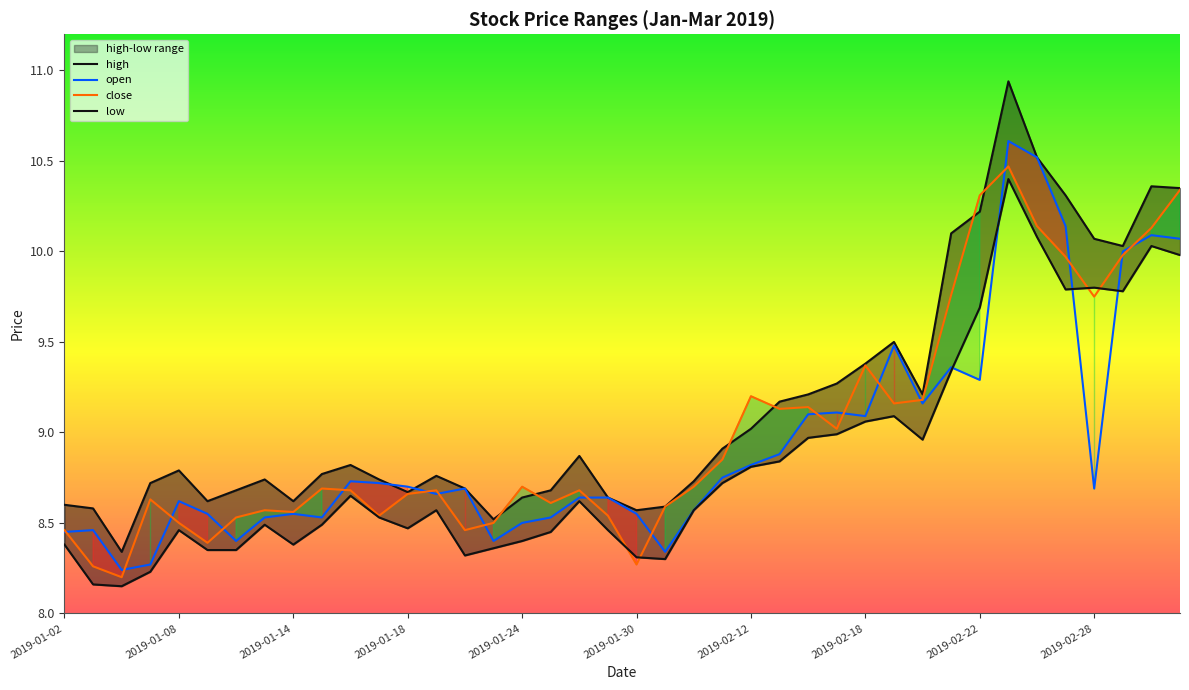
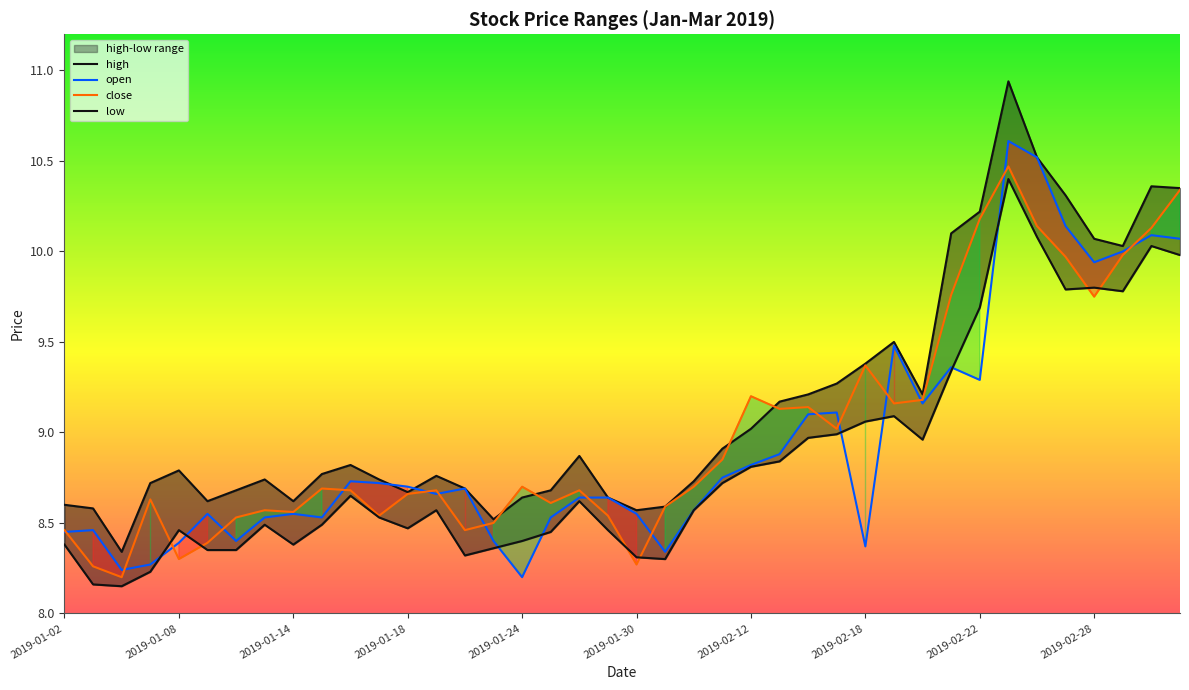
  {
    "open": {
-     "2019-01-08": 8.62,
+     "2019-01-08": 8.39,
      "2019-01-18": 8.70,
-     "2019-01-24": 8.5,
+     "2019-01-24": 8.2,
      "2019-01-30": 8.55,
-     "2019-02-18": 9.09,
+     "2019-02-18": 8.37,
      "2019-02-22": 9.29,
-     "2019-02-28": 8.69
+     "2019-02-28": 9.94
    },
    "close": {
-     "2019-01-08": 8.5,
+     "2019-01-08": 8.3,
      "2019-01-24": 8.70,
      "2019-01-30": 8.27,
      "2019-02-12": 9.20,
-     "2019-02-22": 10.31,
+     "2019-02-22": 10.18,
      "2019-02-28": 9.75
    }
  }
